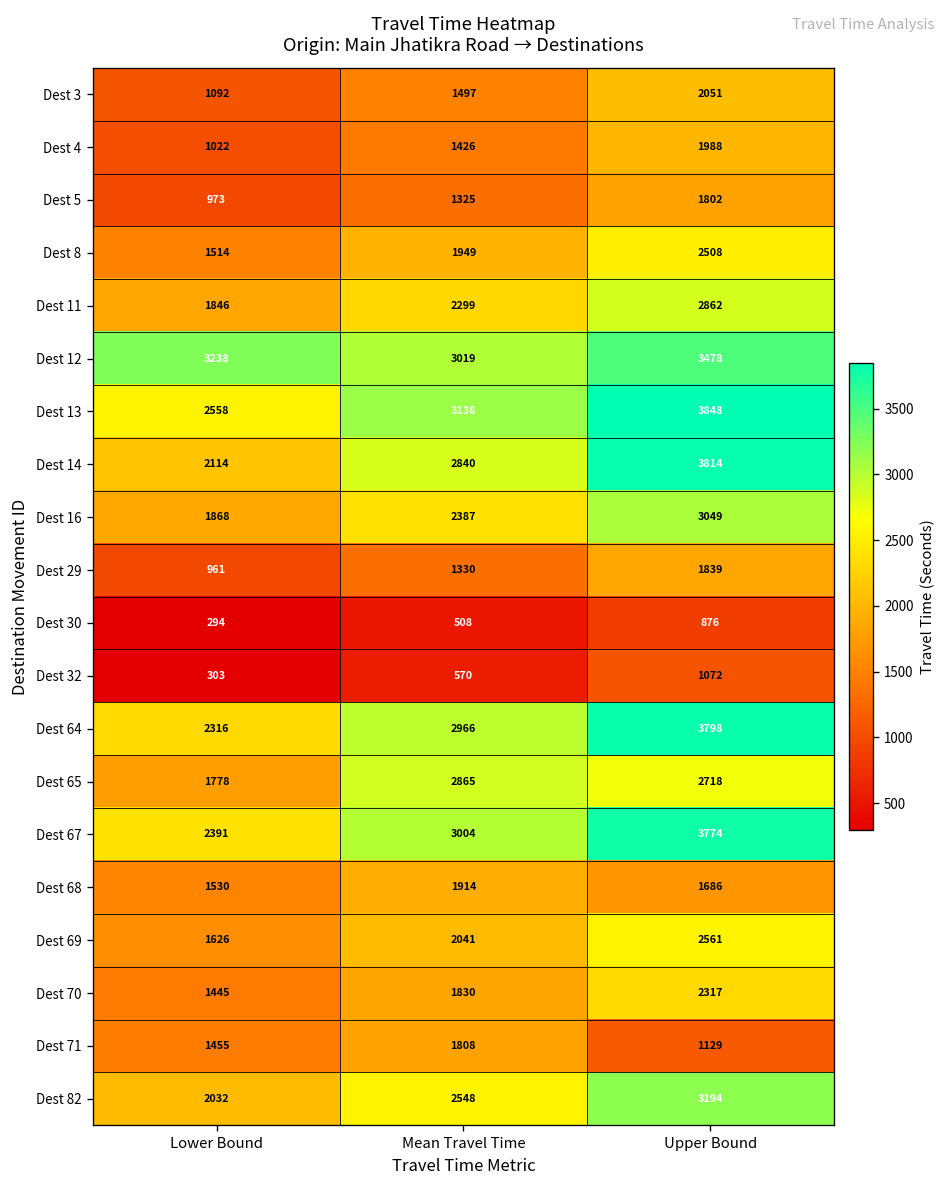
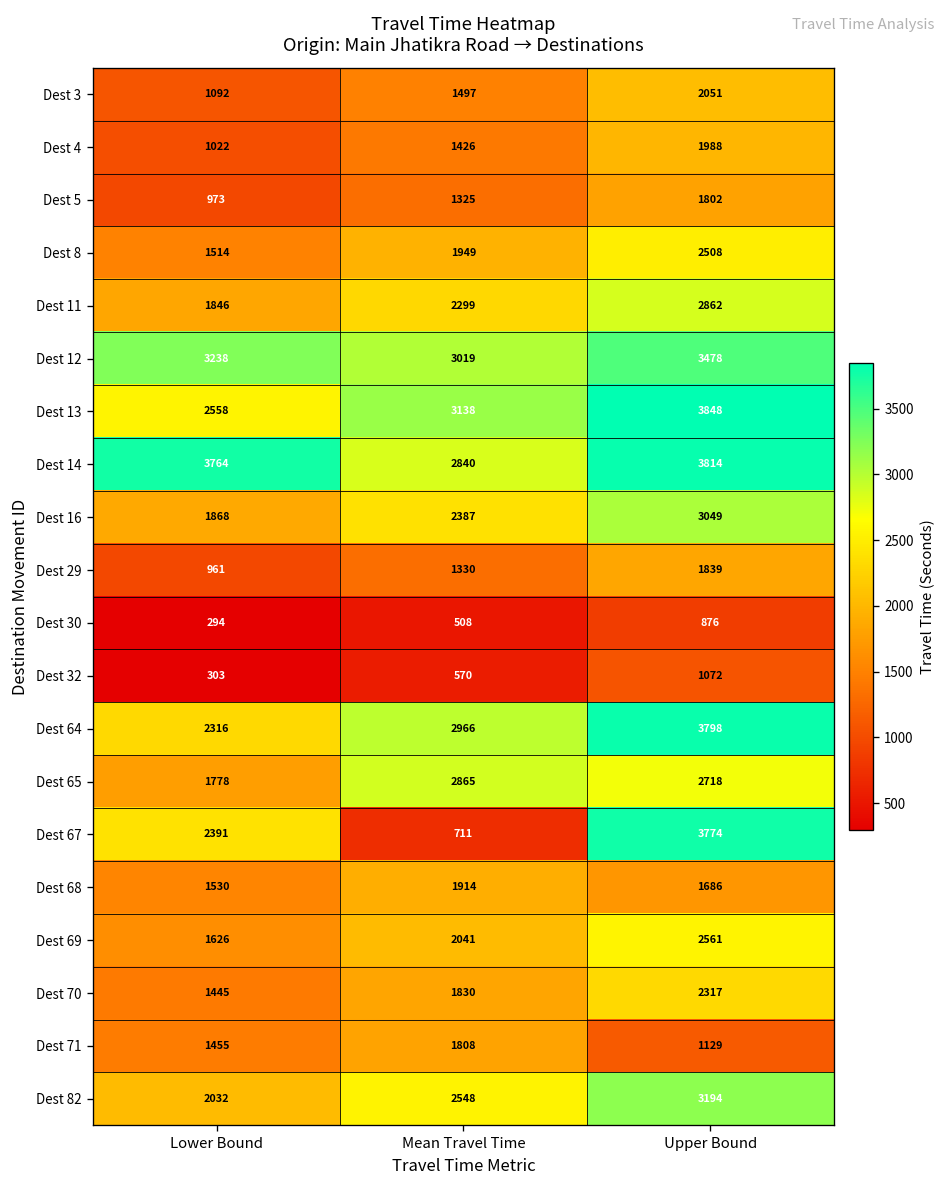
  {
    "Dest 3": {
      "Lower Bound": 1092,
      "Mean Travel Time": 1497,
      "Upper Bound": 2051
    },
    "Dest 4": {
      "Lower Bound": 1022,
      "Mean Travel Time": 1426,
      "Upper Bound": 1988
    },
    "Dest 5": {
      "Lower Bound": 973,
      "Mean Travel Time": 1325,
      "Upper Bound": 1802
    },
    "Dest 8": {
      "Lower Bound": 1514,
      "Mean Travel Time": 1949,
      "Upper Bound": 2508
    },
    "Dest 11": {
      "Lower Bound": 1846,
      "Mean Travel Time": 2299,
      "Upper Bound": 2862
    },
    "Dest 12": {
      "Lower Bound": 3238,
      "Mean Travel Time": 3019,
      "Upper Bound": 3478
    },
    "Dest 13": {
      "Lower Bound": 2558,
      "Mean Travel Time": 3138,
      "Upper Bound": 3848
    },
    "Dest 14": {
-     "Lower Bound": 2114,
+     "Lower Bound": 3764,
      "Mean Travel Time": 2840,
      "Upper Bound": 3814
    },
    "Dest 16": {
      "Lower Bound": 1868,
      "Mean Travel Time": 2387,
      "Upper Bound": 3049
    },
    "Dest 29": {
      "Lower Bound": 961,
      "Mean Travel Time": 1330,
      "Upper Bound": 1839
    },
    "Dest 30": {
      "Lower Bound": 294,
      "Mean Travel Time": 508,
      "Upper Bound": 876
    },
    "Dest 32": {
      "Lower Bound": 303,
      "Mean Travel Time": 570,
      "Upper Bound": 1072
    },
    "Dest 64": {
      "Lower Bound": 2316,
      "Mean Travel Time": 2966,
      "Upper Bound": 3798
    },
    "Dest 65": {
      "Lower Bound": 1778,
      "Mean Travel Time": 2865,
      "Upper Bound": 2718
    },
    "Dest 67": {
      "Lower Bound": 2391,
-     "Mean Travel Time": 3004,
+     "Mean Travel Time": 711,
      "Upper Bound": 3774
    },
    "Dest 68": {
      "Lower Bound": 1530,
      "Mean Travel Time": 1914,
      "Upper Bound": 1686
    },
    "Dest 69": {
      "Lower Bound": 1626,
      "Mean Travel Time": 2041,
      "Upper Bound": 2561
    },
    "Dest 70": {
      "Lower Bound": 1445,
      "Mean Travel Time": 1830,
      "Upper Bound": 2317
    },
    "Dest 71": {
      "Lower Bound": 1455,
      "Mean Travel Time": 1808,
      "Upper Bound": 1129
    },
    "Dest 82": {
      "Lower Bound": 2032,
      "Mean Travel Time": 2548,
      "Upper Bound": 3194
    }
  }
